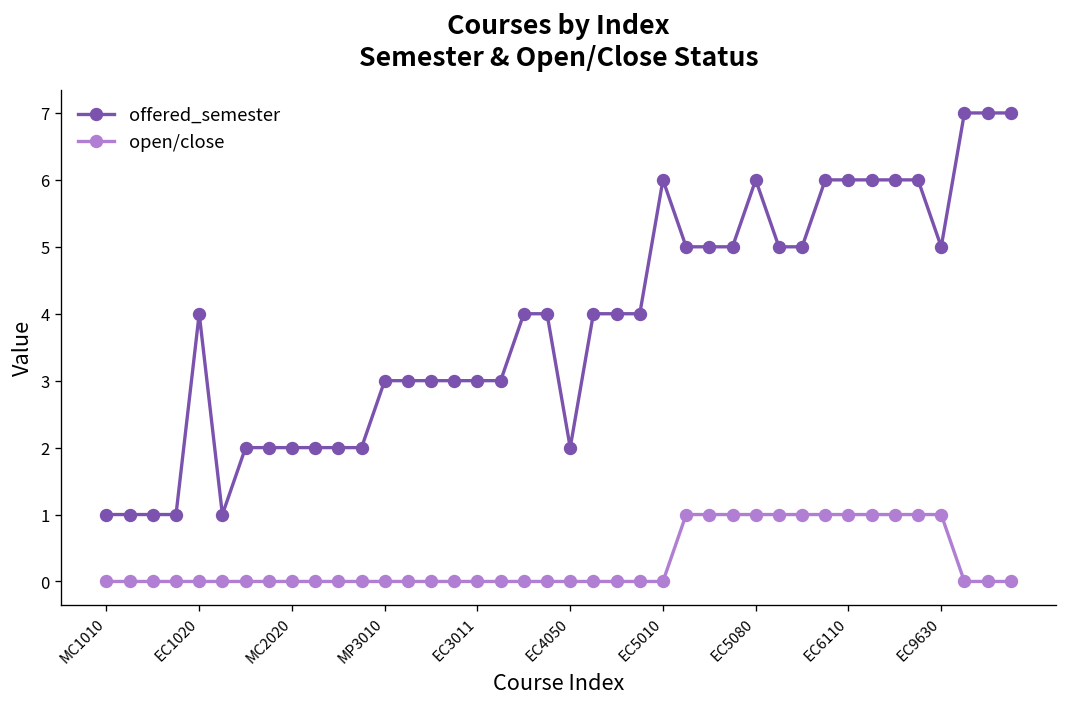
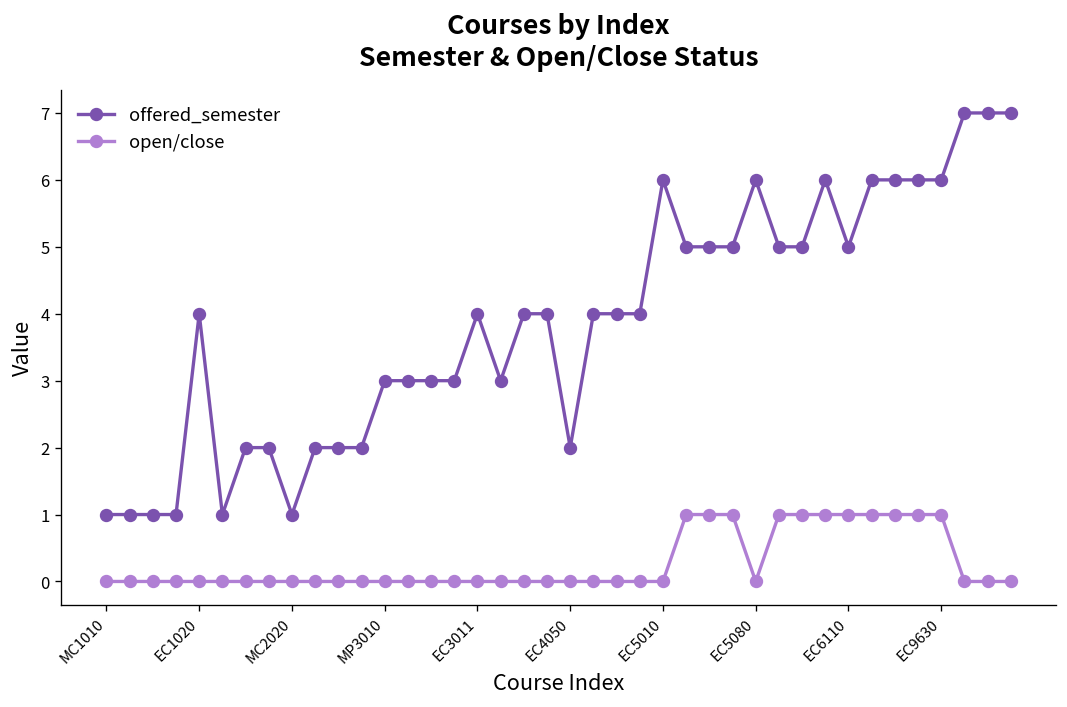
  {
    "offered_semester": {
      "MC1010": 1,
      "EC1020": 4,
-     "MC2020": 2,
+     "MC2020": 1,
      "MP3010": 3,
-     "EC3011": 3,
+     "EC3011": 4,
      "EC4050": 2,
      "EC5010": 6,
      "EC5080": 6,
-     "EC6110": 6,
-     "EC9630": 5
+     "EC6110": 5,
+     "EC9630": 6
    },
    "open/close": {
      "MC1010": 0,
      "EC1020": 0,
      "MC2020": 0,
      "MP3010": 0,
      "EC3011": 0,
      "EC4050": 0,
      "EC5010": 0,
-     "EC5080": 1,
+     "EC5080": 0,
      "EC6110": 1,
      "EC9630": 1
    }
  }
